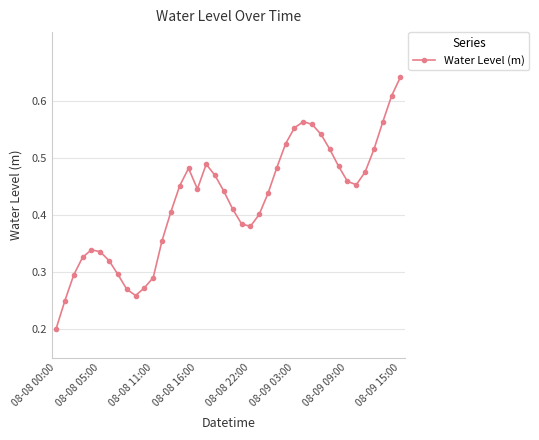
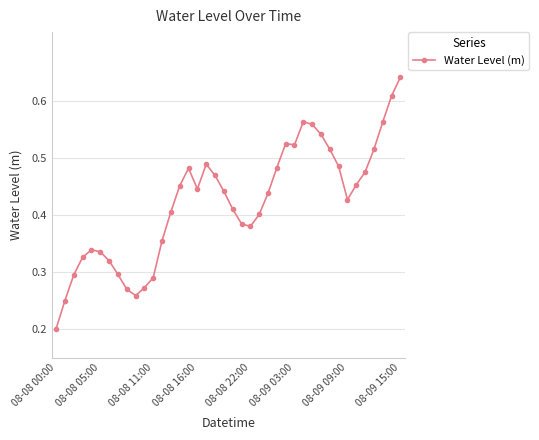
  {
    "08-08 00:00": 0.20,
    "08-08 05:00": 0.34,
    "08-08 11:00": 0.29,
    "08-08 16:00": 0.45,
    "08-08 22:00": 0.38,
-   "08-09 03:00": 0.55,
-   "08-09 09:00": 0.46,
+   "08-09 03:00": 0.52,
+   "08-09 09:00": 0.43,
    "08-09 15:00": 0.64
  }
